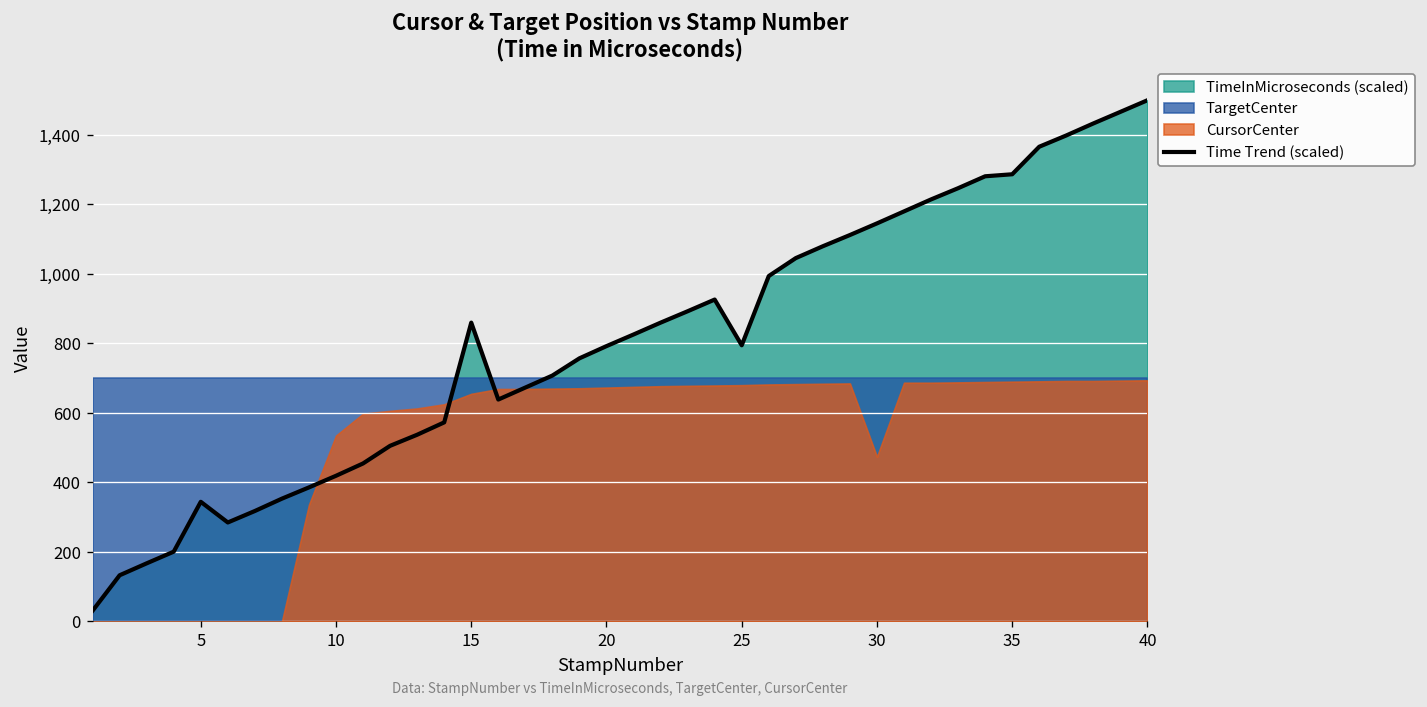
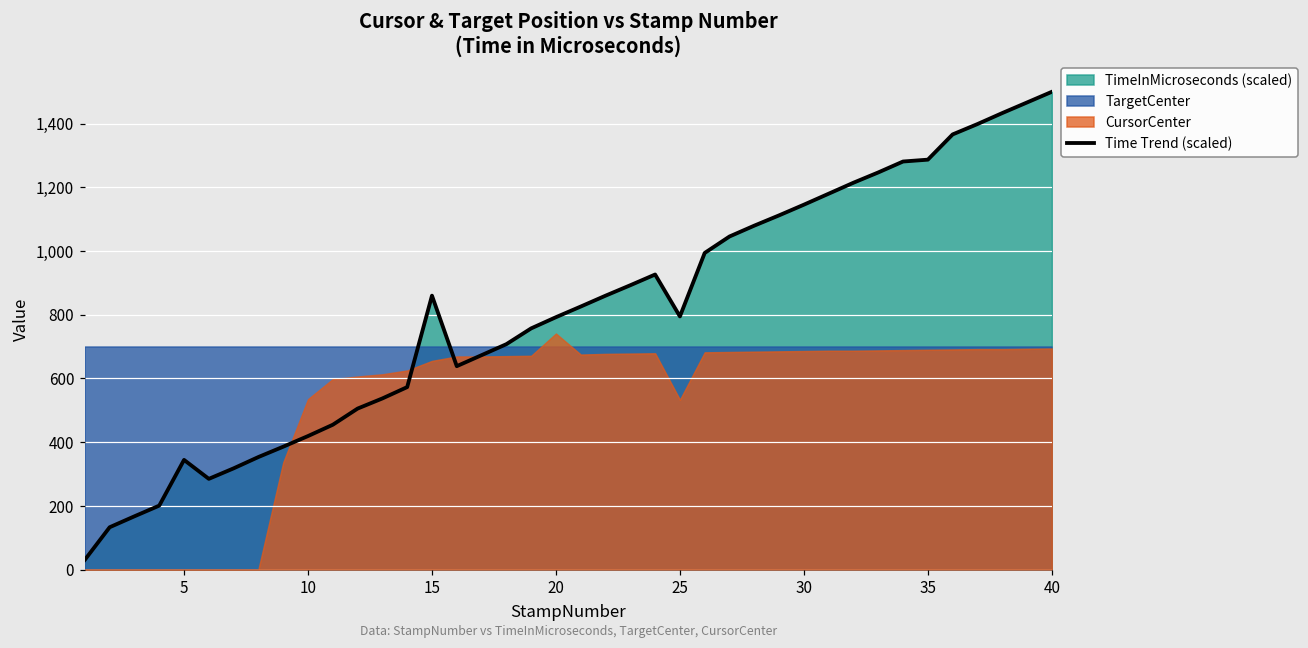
  {
    "TimeInMicroseconds (scaled)": {
      "5": "340",
      "10": "420",
      "15": "860",
      "20": "790",
      "25": "790",
      "30": "1,150",
      "35": "1,290",
      "40": "1,500"
    },
    "TargetCenter": {
      "5": "700",
      "10": "700",
      "15": "700",
      "20": "700",
      "25": "700",
      "30": "700",
      "35": "700"
    },
    "CursorCenter": {
      "5": "0",
      "10": "540",
      "15": "660",
-     "20": "670",
-     "25": "680",
-     "30": "470",
+     "20": "740",
+     "25": "530",
+     "30": "690",
      "35": "690"
    }
  }
